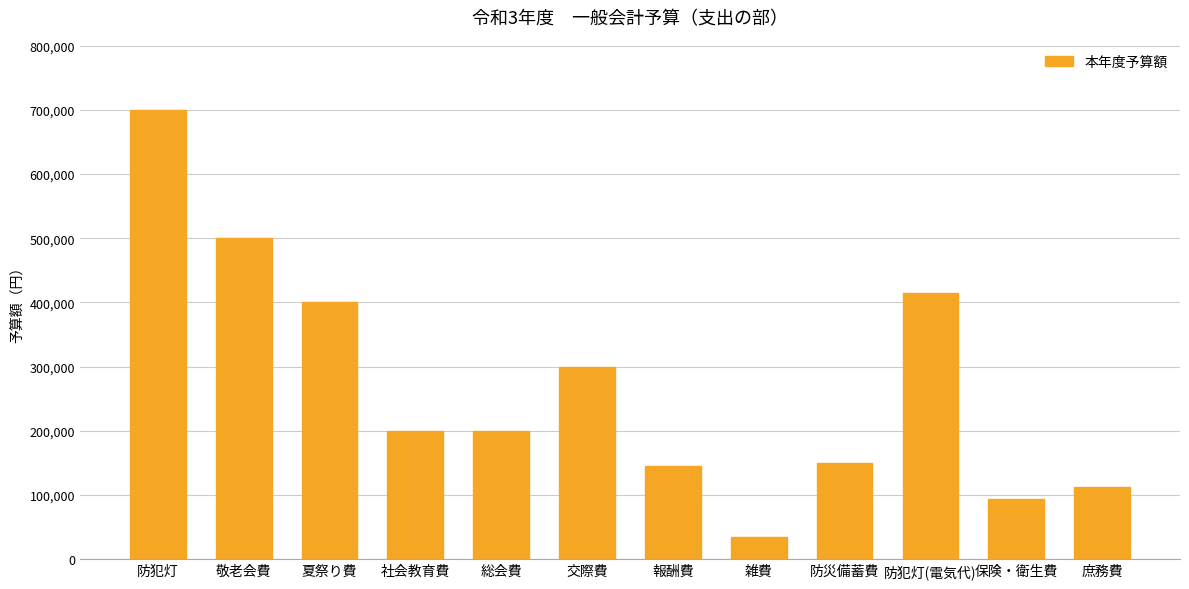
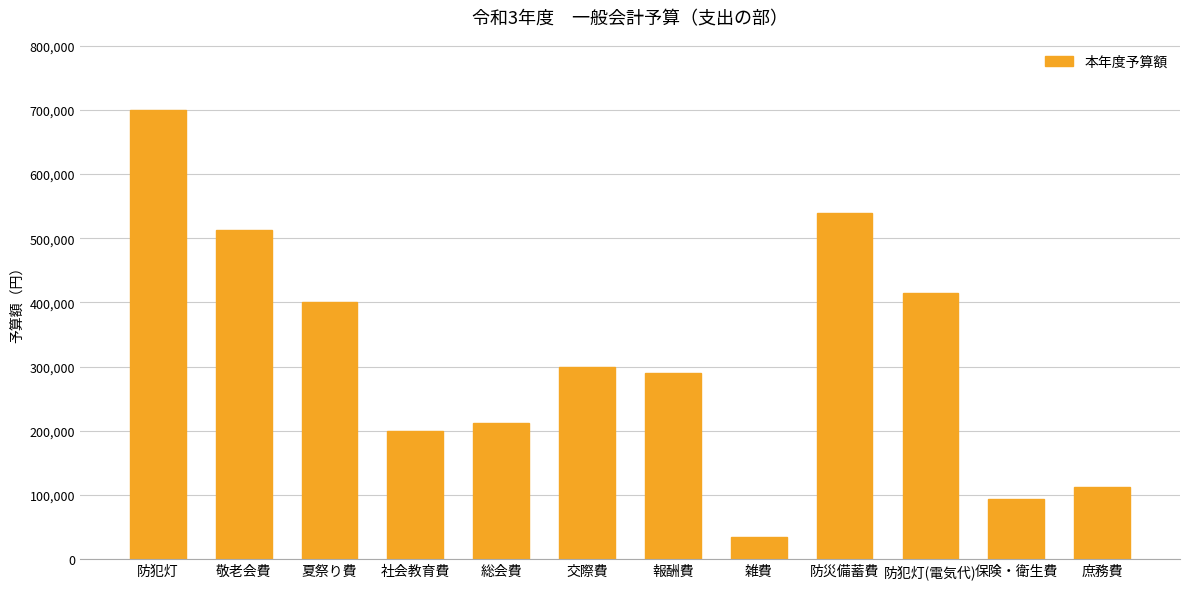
  {
    "防犯灯": "700,000",
-   "敬老会費": "500,000",
+   "敬老会費": "510,000",
    "夏祭り費": "400,000",
    "社会教育費": "200,000",
-   "総会費": "200,000",
+   "総会費": "210,000",
    "交際費": "300,000",
-   "報酬費": "150,000",
+   "報酬費": "290,000",
    "雑費": "40,000",
-   "防災備蓄費": "150,000",
+   "防災備蓄費": "540,000",
    "防犯灯(電気代)": "410,000",
    "保険・衛生費": "90,000",
    "庶務費": "110,000"
  }
